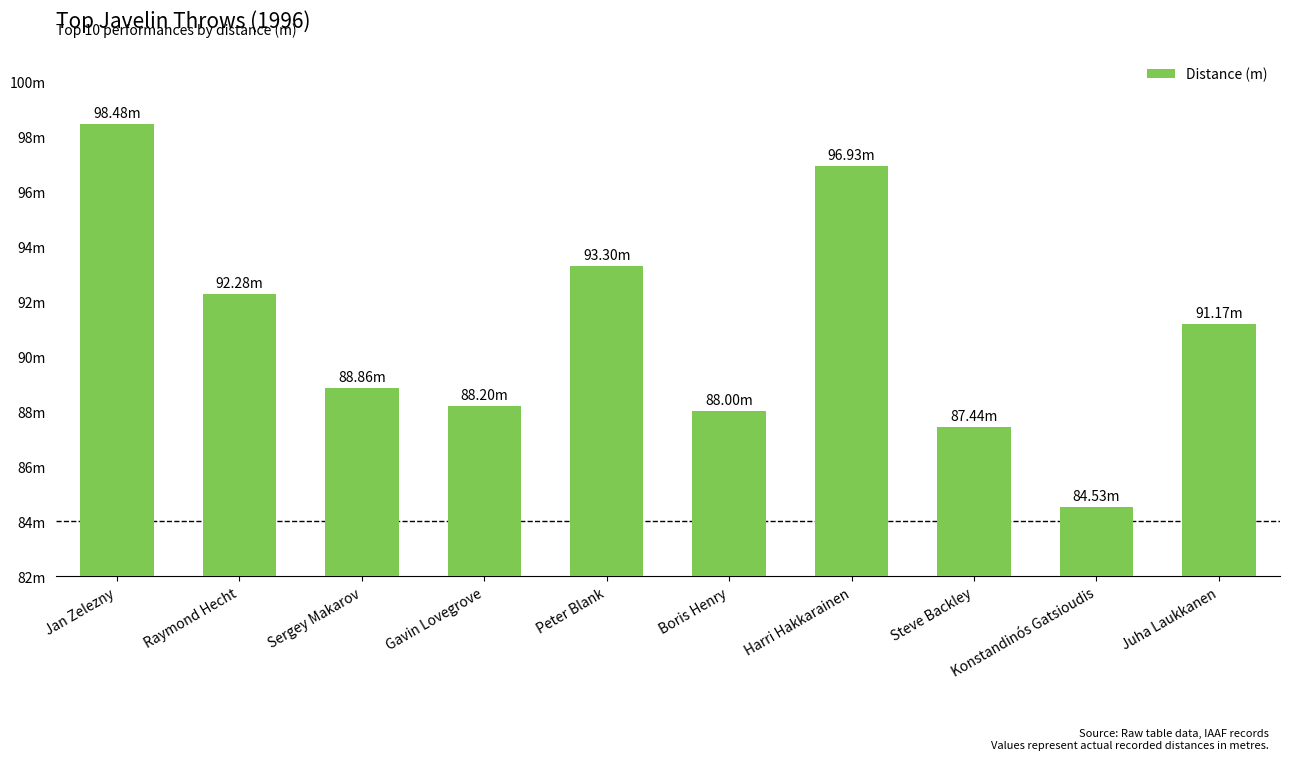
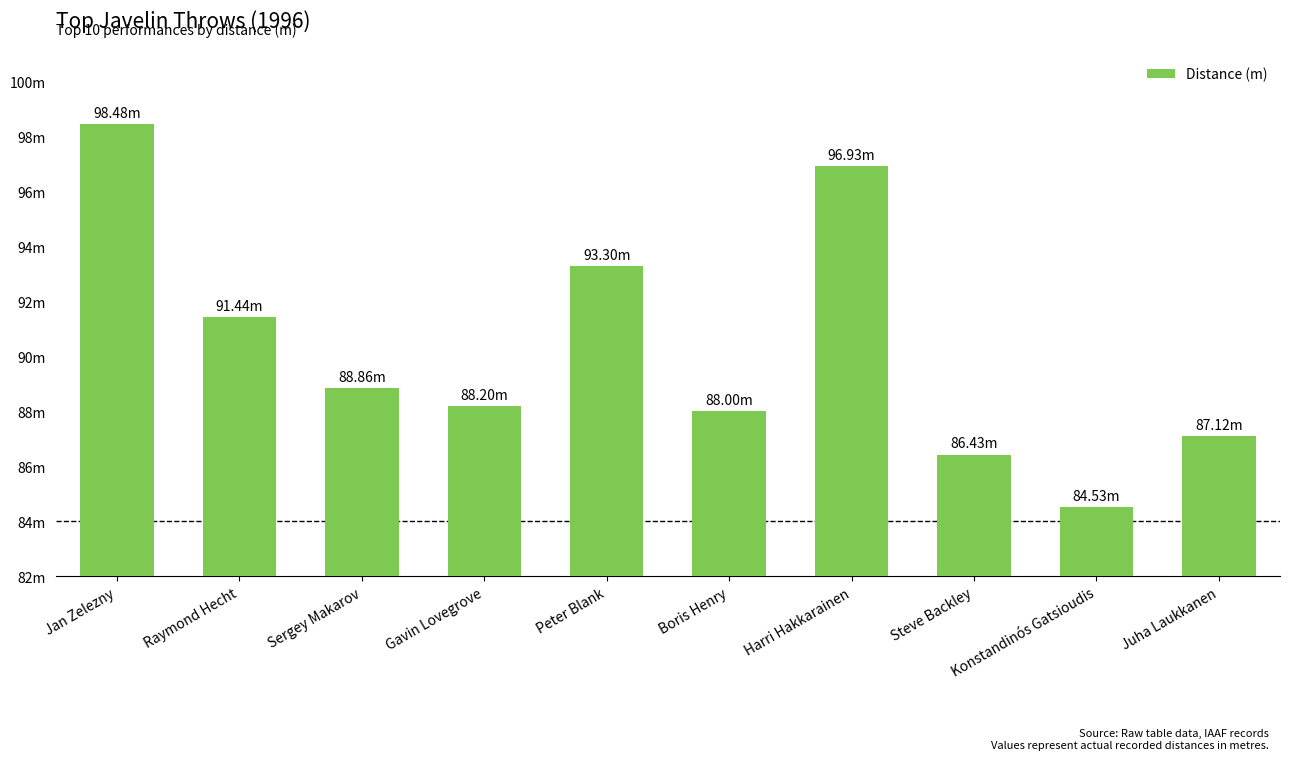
  {
    "Jan Zelezny": "98.48m",
-   "Raymond Hecht": "92.28m",
+   "Raymond Hecht": "91.44m",
    "Sergey Makarov": "88.86m",
    "Gavin Lovegrove": "88.20m",
    "Peter Blank": "93.30m",
    "Boris Henry": "88.00m",
    "Harri Hakkarainen": "96.93m",
-   "Steve Backley": "87.44m",
+   "Steve Backley": "86.43m",
    "Konstandinós Gatsioudis": "84.53m",
-   "Juha Laukkanen": "91.17m"
+   "Juha Laukkanen": "87.12m"
  }
